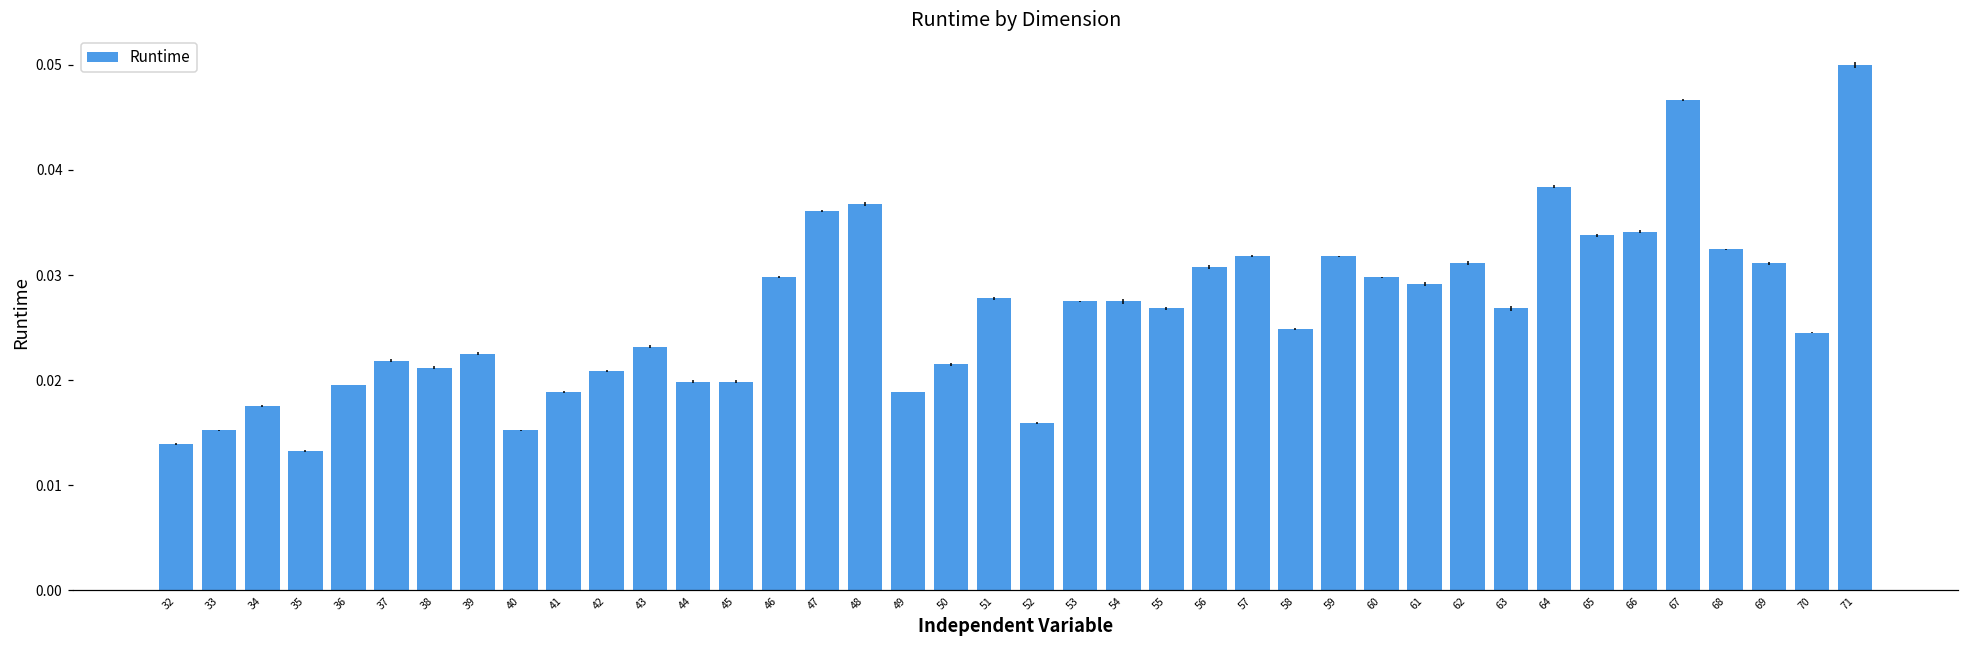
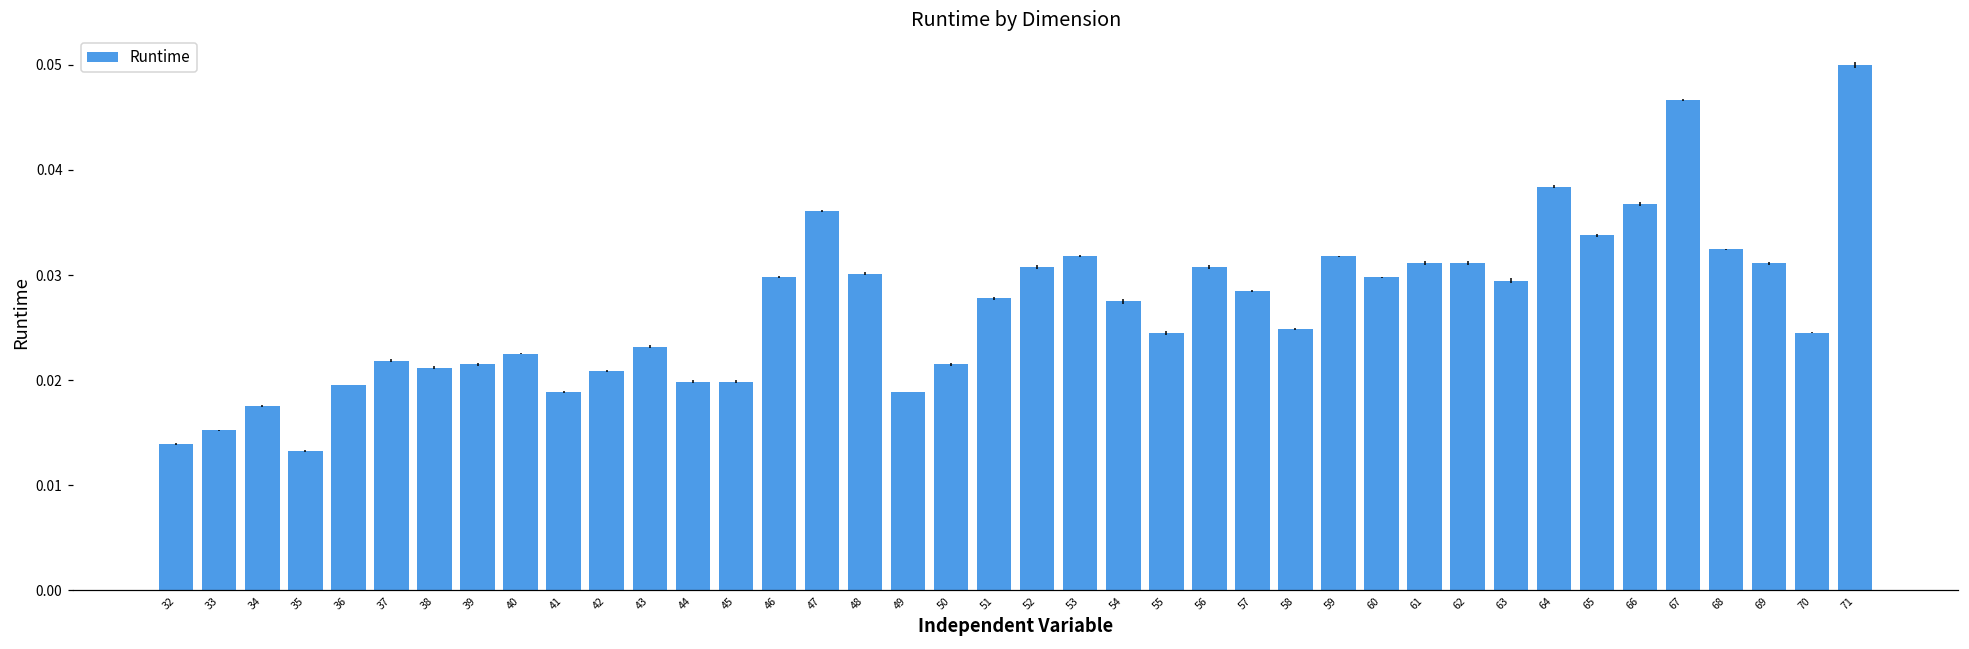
  {
    "32": 0.014,
    "33": 0.015,
    "34": 0.018,
    "35": 0.013,
    "36": 0.020,
    "37": 0.022,
    "38": 0.021,
-   "39": 0.023,
-   "40": 0.015,
+   "39": 0.022,
+   "40": 0.023,
    "41": 0.019,
    "42": 0.021,
    "43": 0.023,
    "44": 0.020,
    "45": 0.020,
    "46": 0.030,
    "47": 0.036,
-   "48": 0.037,
+   "48": 0.030,
    "49": 0.019,
    "50": 0.022,
    "51": 0.028,
-   "52": 0.016,
-   "53": 0.027,
+   "52": 0.031,
+   "53": 0.032,
    "54": 0.027,
-   "55": 0.027,
+   "55": 0.025,
    "56": 0.031,
-   "57": 0.032,
+   "57": 0.028,
    "58": 0.025,
    "59": 0.032,
    "60": 0.030,
-   "61": 0.029,
+   "61": 0.031,
    "62": 0.031,
-   "63": 0.027,
+   "63": 0.029,
    "64": 0.038,
    "65": 0.034,
-   "66": 0.034,
+   "66": 0.037,
    "67": 0.047,
    "68": 0.032,
    "69": 0.031,
    "70": 0.025,
    "71": 0.050
  }
